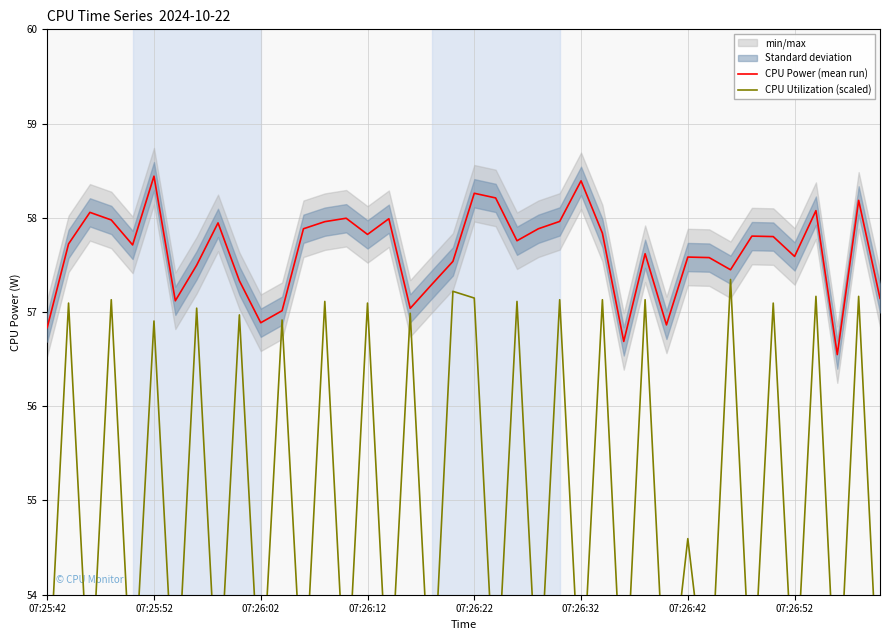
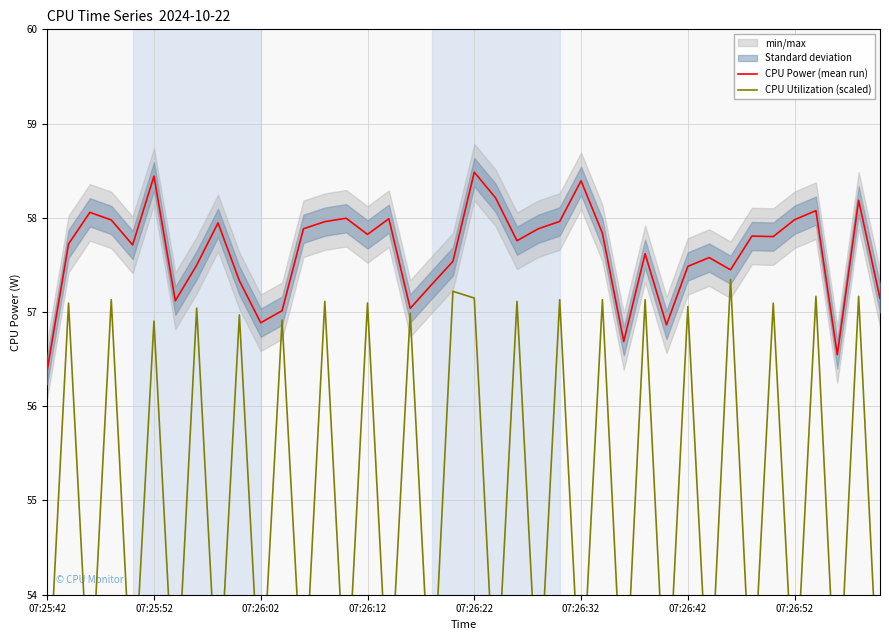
  {
    "CPU Power (mean run)": {
-     "07:25:42": 56.8,
+     "07:25:42": 56.4,
      "07:25:52": 58.4,
      "07:26:02": 56.9,
      "07:26:12": 57.8,
-     "07:26:22": 58.3,
+     "07:26:22": 58.5,
      "07:26:32": 58.4,
-     "07:26:42": 57.6,
-     "07:26:52": 57.6
+     "07:26:42": 57.5,
+     "07:26:52": 58.0
    },
    "CPU Utilization (scaled)": {
      "07:25:52": 56.9,
      "07:26:12": 57.1,
      "07:26:22": 57.1,
-     "07:26:42": 54.6
+     "07:26:42": 57.1
    }
  }
